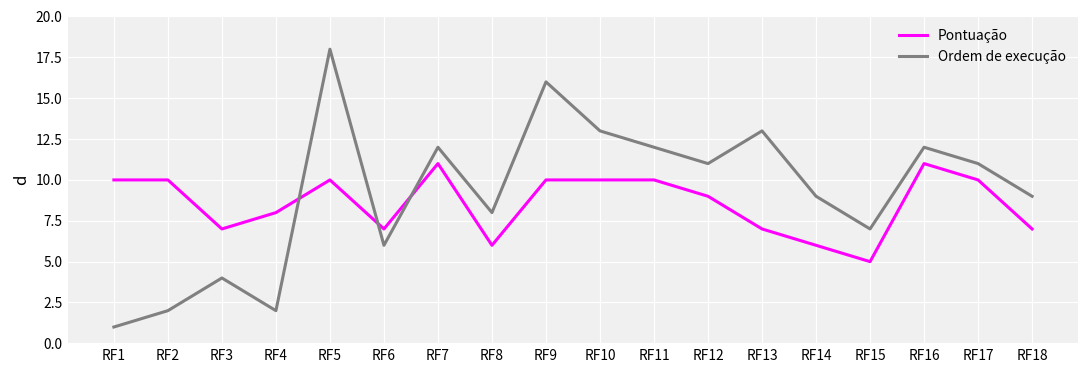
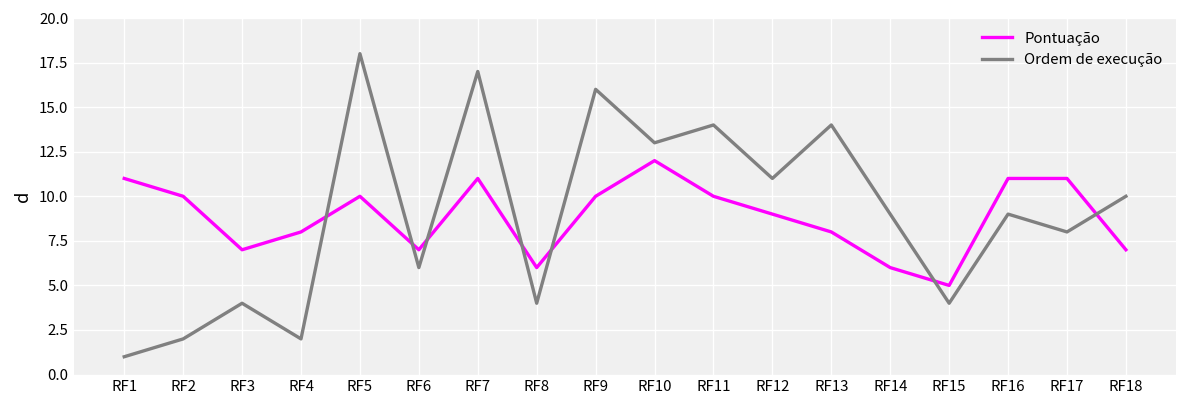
  {
    "Pontuação": {
-     "RF1": 10,
+     "RF1": 11,
      "RF2": 10,
      "RF3": 7,
      "RF4": 8,
      "RF5": 10,
      "RF6": 7,
      "RF7": 11,
      "RF8": 6,
      "RF9": 10,
-     "RF10": 10,
+     "RF10": 12,
      "RF11": 10,
      "RF12": 9,
-     "RF13": 7,
+     "RF13": 8,
      "RF14": 6,
      "RF15": 5,
      "RF16": 11,
-     "RF17": 10,
+     "RF17": 11,
      "RF18": 7
    },
    "Ordem de execução": {
      "RF1": 1,
      "RF2": 2,
      "RF3": 4,
      "RF4": 2,
      "RF5": 18,
      "RF6": 6,
-     "RF7": 12,
-     "RF8": 8,
+     "RF7": 17,
+     "RF8": 4,
      "RF9": 16,
      "RF10": 13,
-     "RF11": 12,
+     "RF11": 14,
      "RF12": 11,
-     "RF13": 13,
+     "RF13": 14,
      "RF14": 9,
-     "RF15": 7,
-     "RF16": 12,
-     "RF17": 11,
-     "RF18": 9
+     "RF15": 4,
+     "RF16": 9,
+     "RF17": 8,
+     "RF18": 10
    }
  }
